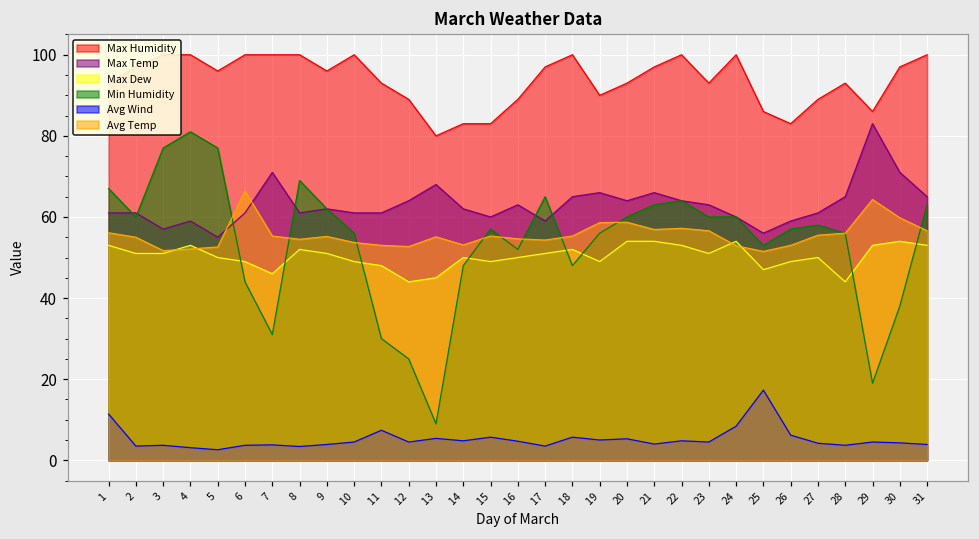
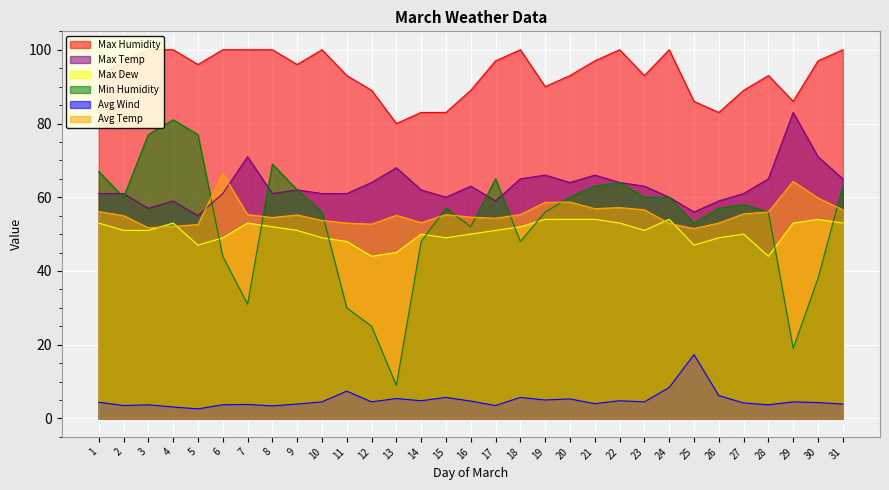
  {
    "Max Humidity": {
      "4": 100,
      "5": 96,
      "6": 100,
      "7": 100,
      "8": 100,
      "9": 96,
      "10": 100,
      "11": 93,
      "12": 89,
      "13": 80,
      "14": 83,
      "15": 83,
      "16": 89,
      "17": 97,
      "18": 100,
      "19": 90,
      "20": 93,
      "21": 97,
      "22": 100,
      "23": 93,
      "24": 100,
      "25": 86,
      "26": 83,
      "27": 89,
      "28": 93,
      "29": 86,
      "30": 97,
      "31": 100
    },
    "Max Temp": {
      "1": 61,
      "2": 61,
      "3": 57,
      "4": 59,
      "5": 55,
      "6": 61,
      "7": 71,
      "8": 61,
      "10": 61,
      "11": 61,
      "12": 64,
      "13": 68,
      "14": 62,
      "15": 60,
      "16": 63,
      "17": 59,
      "18": 65,
      "19": 66,
      "20": 64,
      "21": 66,
      "23": 63,
      "25": 56,
      "26": 59,
      "27": 61,
      "28": 65,
      "29": 83,
      "30": 71,
      "31": 65
    },
    "Max Dew": {
      "1": 53,
      "2": 51,
      "3": 51,
      "4": 53,
-     "5": 50,
+     "5": 47,
      "6": 49,
-     "7": 46,
+     "7": 53,
      "8": 52,
      "9": 51,
      "10": 49,
      "11": 48,
      "12": 44,
      "13": 45,
      "14": 50,
      "15": 49,
      "16": 50,
      "17": 51,
      "18": 52,
-     "19": 49,
+     "19": 54,
      "20": 54,
      "21": 54,
      "22": 53,
      "23": 51,
      "24": 54,
      "25": 47,
      "26": 49,
      "27": 50,
      "28": 44,
      "29": 53,
      "30": 54,
      "31": 53
    },
    "Min Humidity": {
      "1": 67,
      "2": 60,
      "3": 77,
      "4": 81,
      "5": 77,
      "6": 44,
      "7": 31,
      "8": 69,
      "10": 56,
      "11": 30,
      "12": 25,
      "13": 9,
      "14": 48,
      "15": 57,
      "16": 52,
      "17": 65,
      "18": 48,
      "19": 56,
      "20": 60,
      "21": 63,
      "23": 60,
      "25": 53,
      "26": 57,
      "27": 58,
      "29": 19,
      "30": 38,
      "31": 63
    },
    "Avg Wind": {
-     "1": 11,
+     "1": 4,
      "2": 4,
      "3": 4,
      "4": 3,
      "5": 3,
      "6": 4,
      "7": 4,
      "8": 3,
      "9": 4,
      "10": 5,
      "11": 7,
      "12": 5,
      "13": 5,
      "14": 5,
      "15": 6,
      "16": 5,
      "17": 4,
      "18": 6,
      "19": 5,
      "20": 5,
      "21": 4,
      "22": 5,
      "23": 5,
      "24": 8,
      "25": 17,
      "26": 6,
      "27": 4,
      "28": 4,
      "29": 5,
      "30": 4,
      "31": 4
    },
    "Avg Temp": {
      "1": 56,
      "2": 55,
      "3": 52,
      "4": 52,
      "5": 53,
      "6": 66,
      "7": 55,
      "8": 55,
      "9": 55,
      "10": 54,
      "11": 53,
      "12": 53,
      "13": 55,
      "14": 53,
      "15": 55,
      "16": 55,
      "17": 54,
      "18": 55,
      "19": 59,
      "20": 59,
      "21": 57,
      "22": 57,
      "23": 57,
      "24": 53,
      "25": 52,
      "26": 53,
      "27": 56,
      "29": 64,
      "30": 60,
      "31": 57
    }
  }
